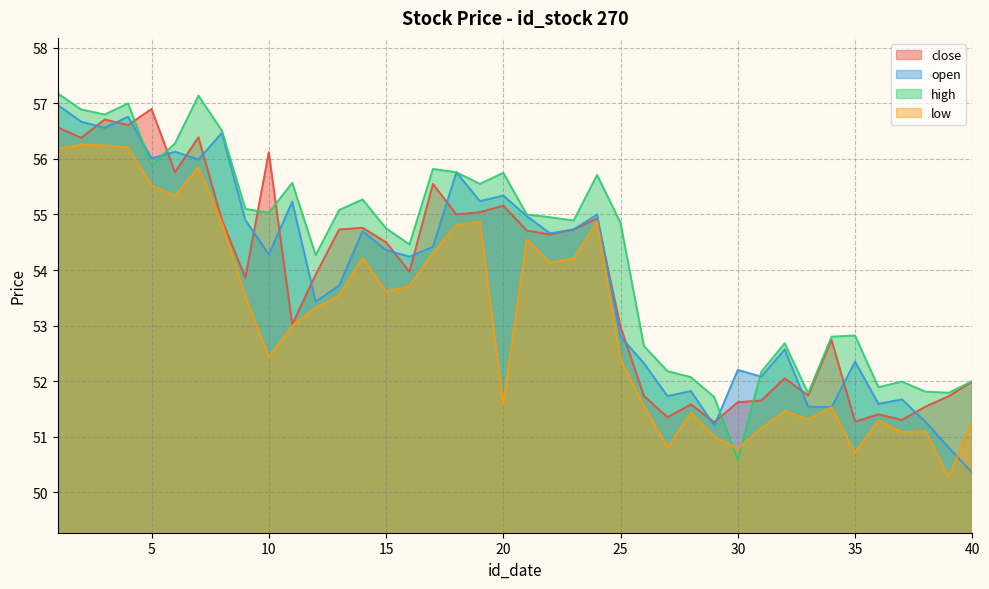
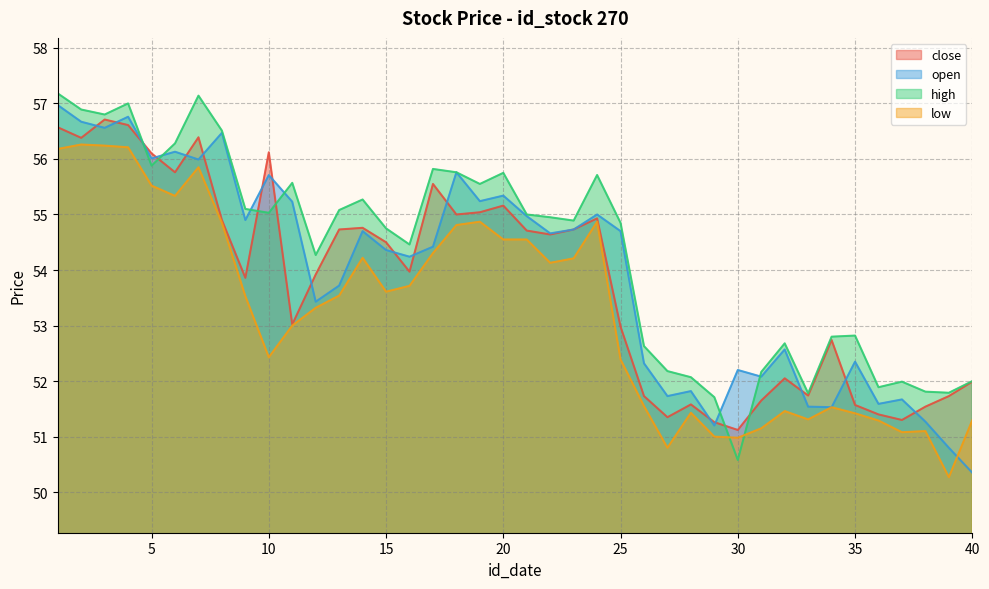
  {
    "close": {
-     "5": 56.9,
+     "5": 56.1,
      "10": 56.1,
      "15": 54.5,
      "20": 55.2,
      "25": 53.0,
-     "30": 51.6,
-     "35": 51.3
+     "30": 51.1,
+     "35": 51.6
    },
    "open": {
      "5": 56.0,
-     "10": 54.3,
+     "10": 55.7,
      "15": 54.4,
      "20": 55.3,
-     "25": 52.8,
+     "25": 54.7,
      "30": 52.2,
      "35": 52.4,
      "40": 50.4
    },
    "high": {
      "5": 55.9,
      "10": 55.0,
      "15": 54.8,
      "20": 55.8,
      "25": 54.9,
      "30": 50.6,
      "35": 52.8
    },
    "low": {
      "5": 55.5,
      "10": 52.4,
      "15": 53.6,
-     "20": 51.6,
+     "20": 54.6,
      "25": 52.4,
-     "30": 50.8,
-     "35": 50.7,
+     "30": 51.0,
+     "35": 51.4,
      "40": 51.3
    }
  }
